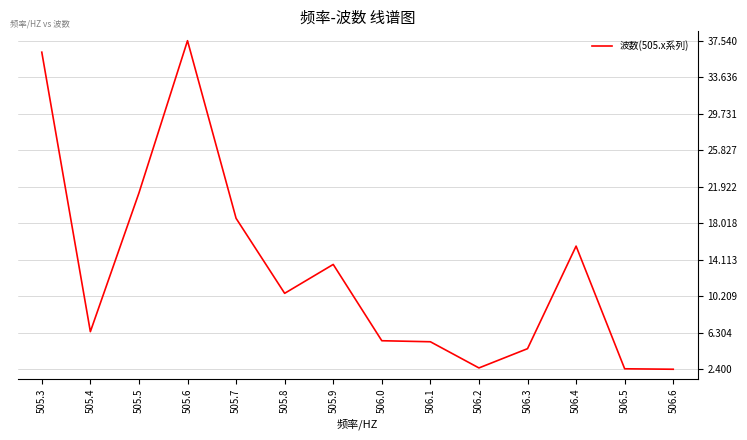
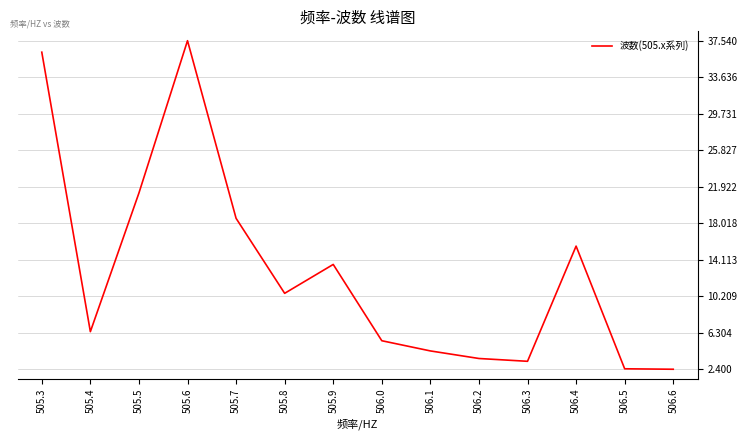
  {
    "505.3": 36,
    "505.4": 6,
    "505.5": 21,
    "505.6": 38,
    "505.7": 19,
    "505.8": 11,
    "505.9": 14,
    "506.0": 5,
-   "506.1": 5,
-   "506.2": 3,
-   "506.3": 5,
+   "506.1": 4,
+   "506.2": 4,
+   "506.3": 3,
    "506.4": 16,
    "506.5": 2,
    "506.6": 2
  }
